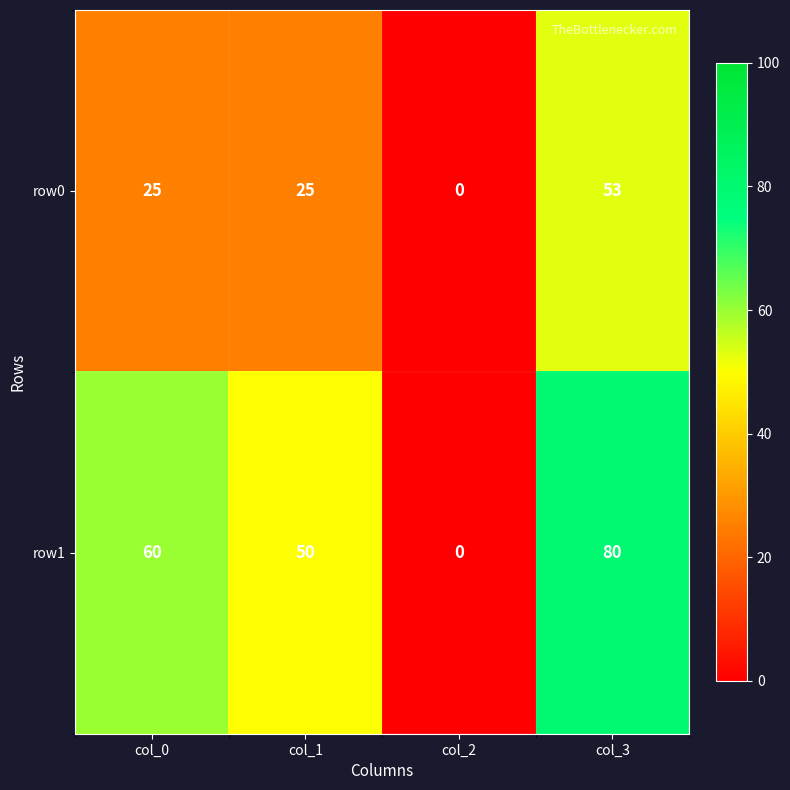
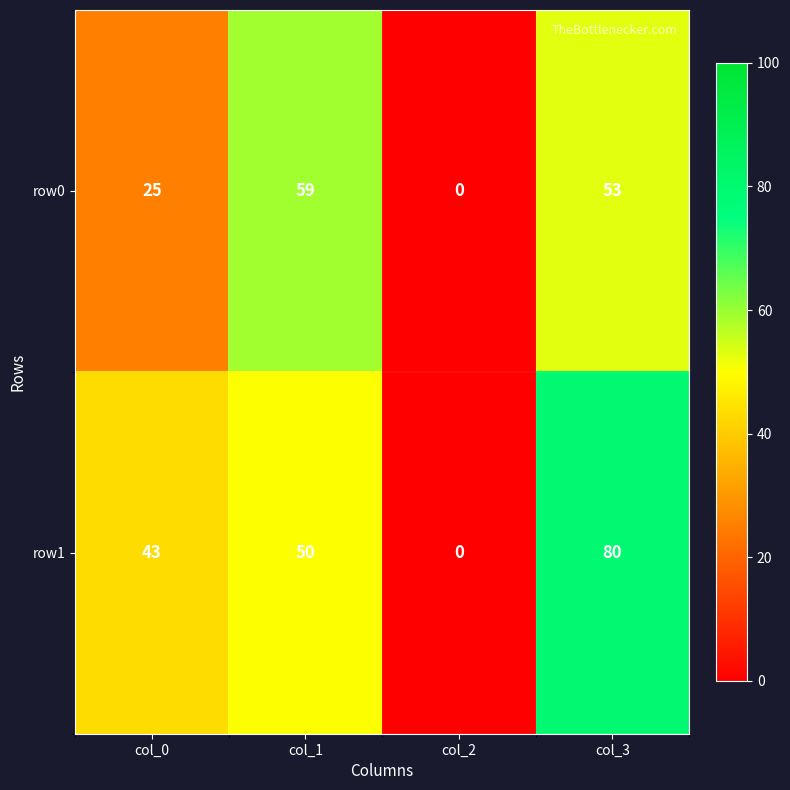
  {
    "row0": {
      "col_0": 25,
-     "col_1": 25,
+     "col_1": 59,
      "col_2": 0
    },
    "row1": {
-     "col_0": 60,
+     "col_0": 43,
      "col_1": 50,
      "col_2": 0,
      "col_3": 80
    }
  }
